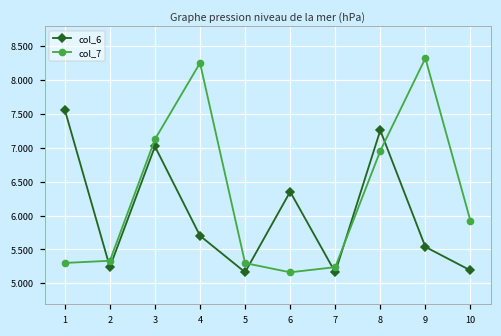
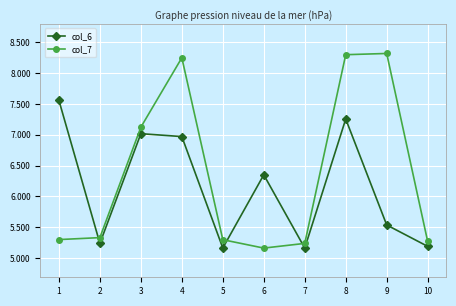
  {
    "col_6": {
      "1": 7.6,
      "2": 5.2,
      "3": 7.0,
-     "4": 5.7,
+     "4": 7.0,
      "5": 5.2,
      "6": 6.4,
      "7": 5.2,
      "8": 7.3,
      "9": 5.5,
      "10": 5.2
    },
    "col_7": {
      "1": 5.3,
      "2": 5.3,
      "3": 7.1,
      "4": 8.3,
      "5": 5.3,
      "6": 5.2,
      "7": 5.2,
-     "8": 7.0,
+     "8": 8.3,
      "9": 8.3,
-     "10": 5.9
+     "10": 5.3
    }
  }
